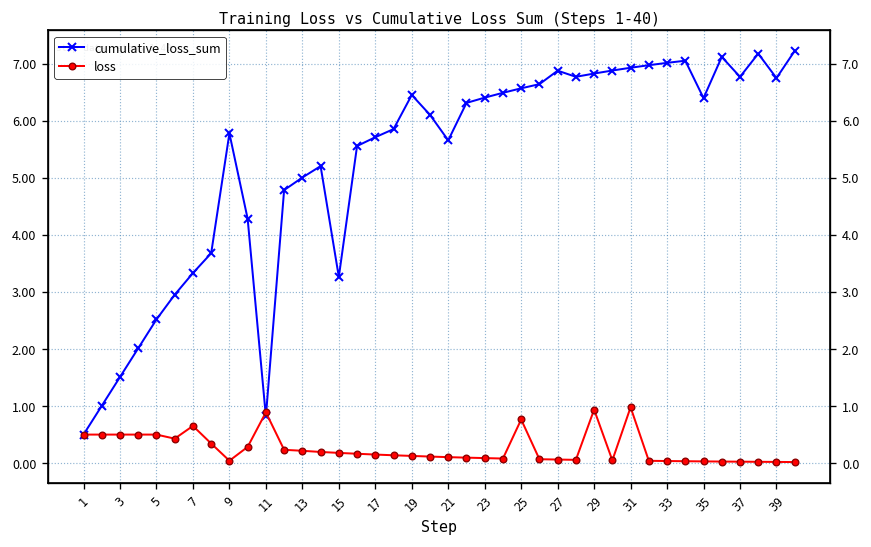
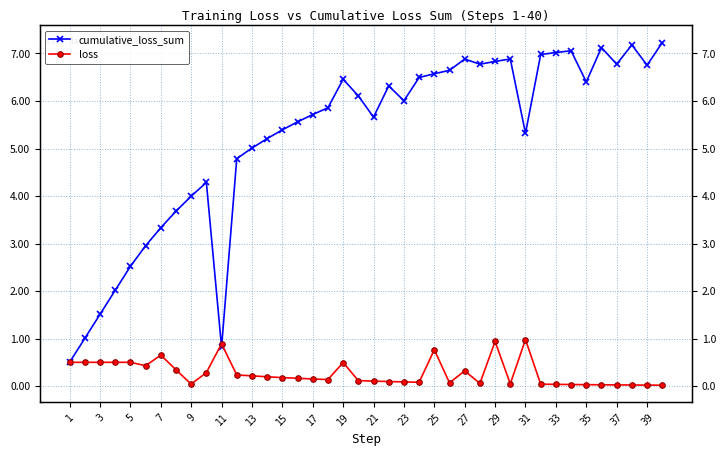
  {
    "cumulative_loss_sum": {
      "3": 1.5,
      "5": 2.5,
      "7": 3.3,
-     "9": 5.8,
+     "9": 4.0,
      "11": 0.8,
      "13": 5.0,
-     "15": 3.3,
+     "15": 5.4,
      "17": 5.7,
      "19": 6.5,
      "21": 5.7,
-     "23": 6.4,
+     "23": 6.0,
      "25": 6.6,
      "27": 6.9,
      "29": 6.8,
-     "31": 6.9,
+     "31": 5.3,
      "33": 7.0,
      "35": 6.4,
      "37": 6.8,
      "39": 6.8
    },
    "loss": {
      "3": 0.5,
      "5": 0.5,
      "7": 0.7,
      "9": 0.0,
      "11": 0.9,
      "13": 0.2,
      "15": 0.2,
      "17": 0.2,
-     "19": 0.1,
+     "19": 0.5,
      "21": 0.1,
      "23": 0.1,
      "25": 0.8,
-     "27": 0.1,
+     "27": 0.3,
      "29": 0.9,
      "31": 1.0,
      "33": 0.0,
      "35": 0.0,
      "37": 0.0,
      "39": 0.0
    }
  }
